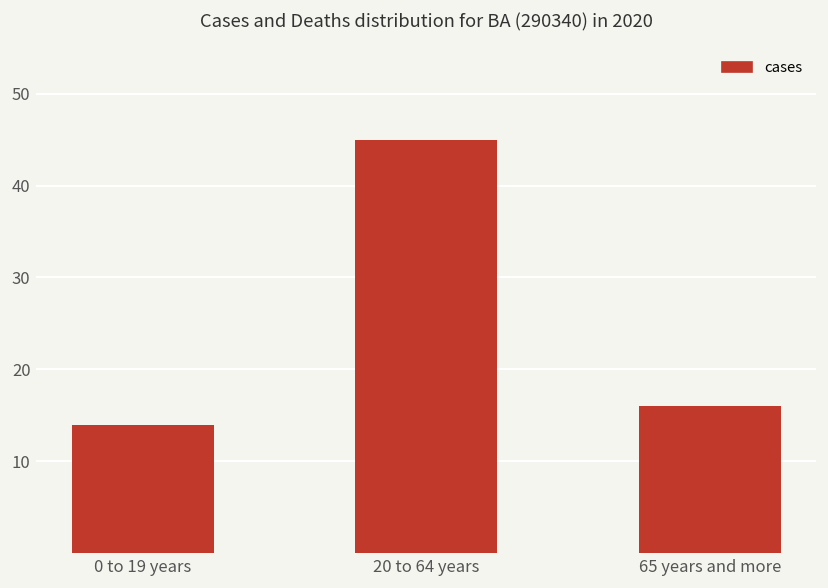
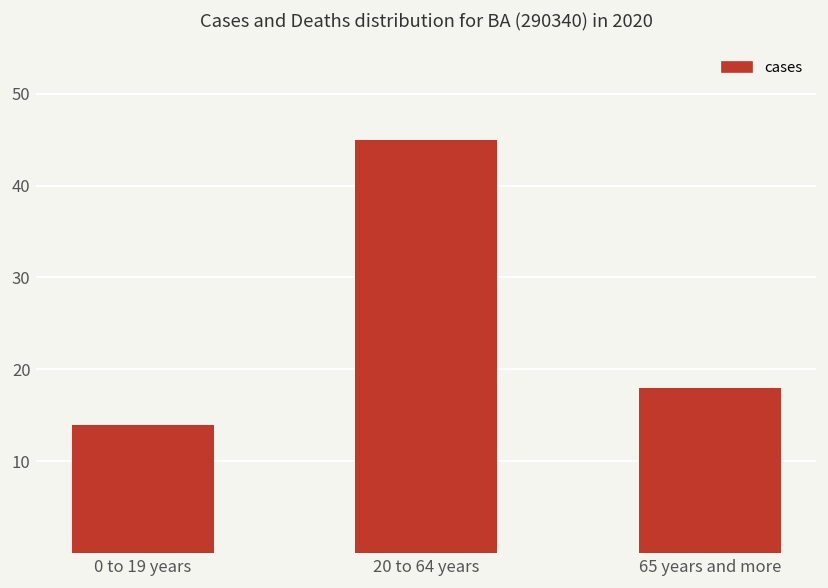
  {
    "0 to 19 years": 14,
    "20 to 64 years": 45,
-   "65 years and more": 16
+   "65 years and more": 18
  }
